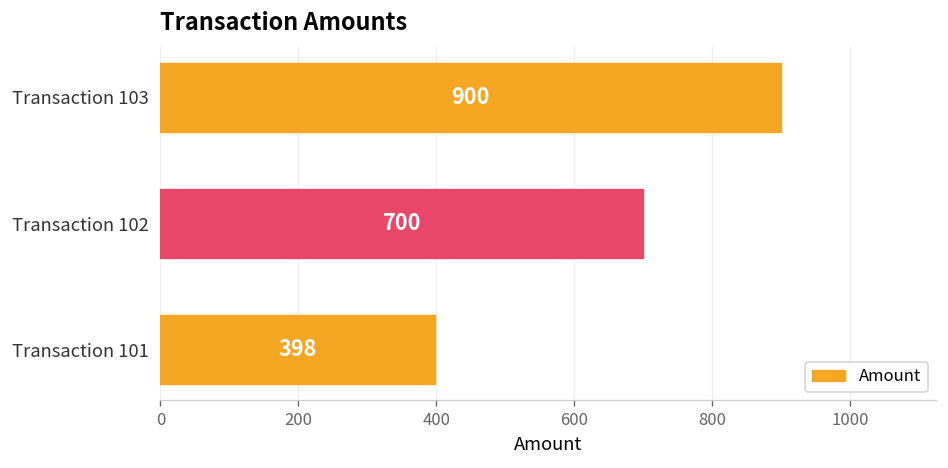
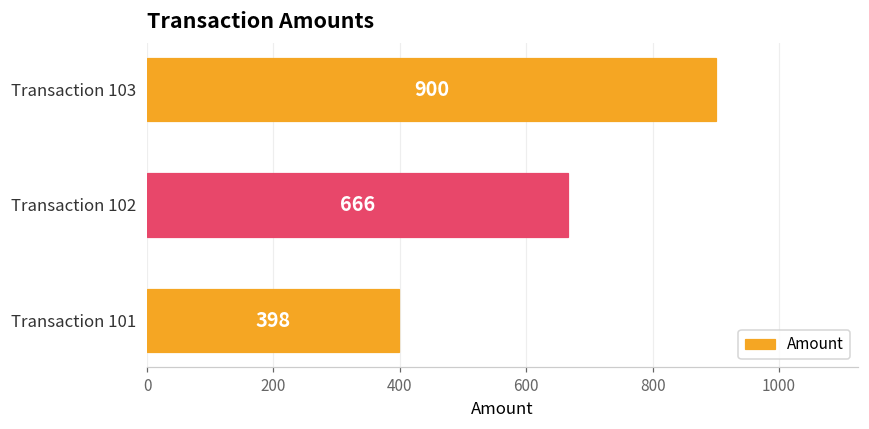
  {
    "Transaction 103": 900,
-   "Transaction 102": 700,
+   "Transaction 102": 666,
    "Transaction 101": 398
  }
